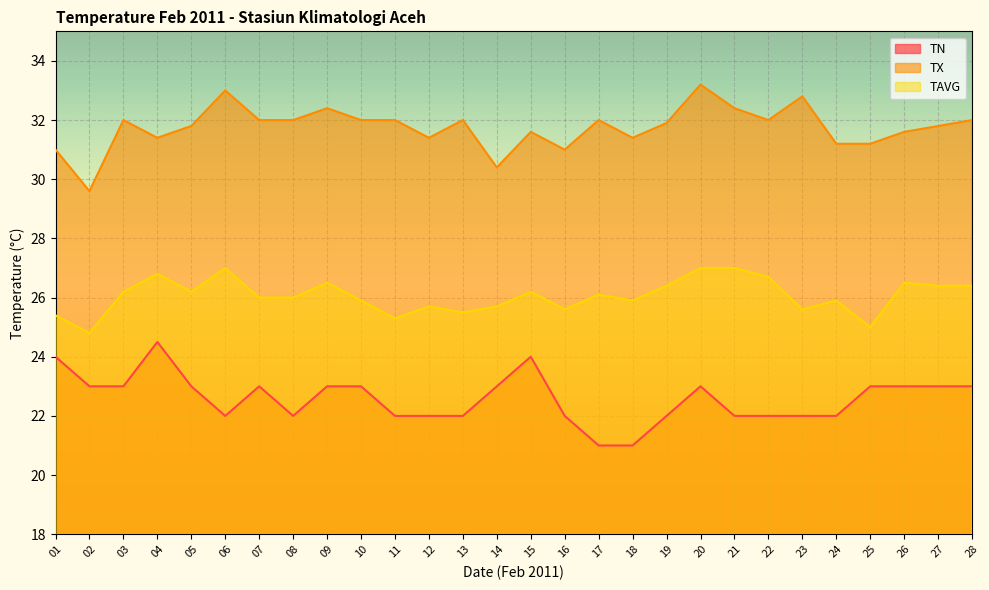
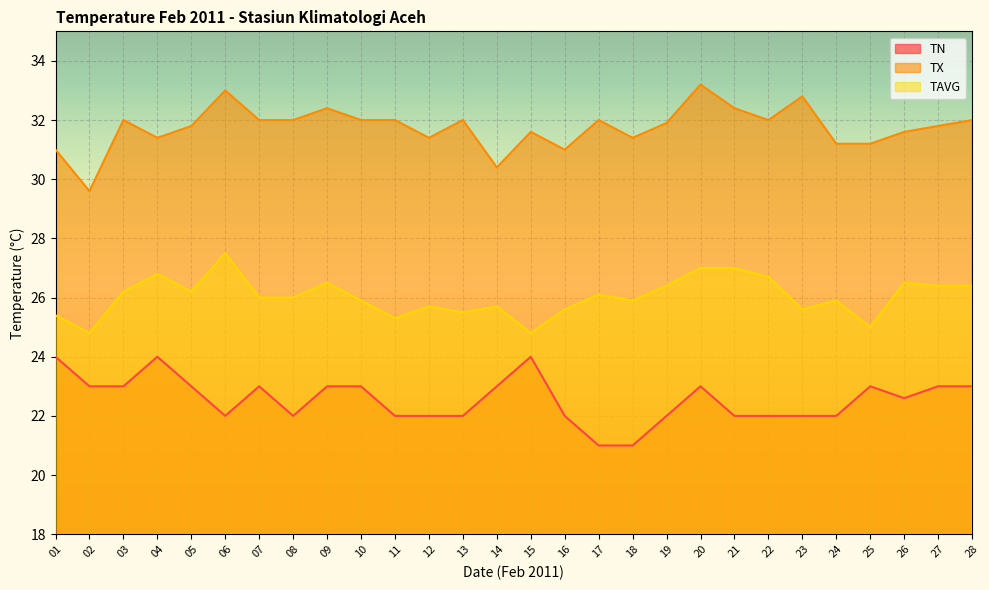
  {
    "TN": {
      "01": 24.0,
      "02": 23.0,
      "03": 23.0,
-     "04": 24.5,
+     "04": 24.0,
      "05": 23.0,
      "06": 22.0,
      "07": 23.0,
      "08": 22.0,
      "09": 23.0,
      "10": 23.0,
      "11": 22.0,
      "12": 22.0,
      "13": 22.0,
      "14": 23.0,
      "15": 24.0,
      "16": 22.0,
      "17": 21.0,
      "18": 21.0,
      "19": 22.0,
      "20": 23.0,
      "21": 22.0,
      "22": 22.0,
      "23": 22.0,
      "24": 22.0,
      "25": 23.0,
-     "26": 23.0,
+     "26": 22.6,
      "27": 23.0,
      "28": 23.0
    },
    "TX": {
      "01": 31.0,
      "02": 29.6,
      "03": 32.0,
      "04": 31.4,
      "05": 31.8,
      "06": 33.0,
      "07": 32.0,
      "08": 32.0,
      "09": 32.4,
      "10": 32.0,
      "11": 32.0,
      "12": 31.4,
      "13": 32.0,
      "14": 30.4,
      "15": 31.6,
      "16": 31.0,
      "17": 32.0,
      "18": 31.4,
      "19": 31.9,
      "20": 33.2,
      "21": 32.4,
      "22": 32.0,
      "23": 32.8,
      "24": 31.2,
      "25": 31.2,
      "26": 31.6,
      "27": 31.8,
      "28": 32.0
    },
    "TAVG": {
      "01": 25.4,
      "02": 24.8,
      "03": 26.2,
      "04": 26.8,
      "05": 26.2,
-     "06": 27.0,
+     "06": 27.5,
      "07": 26.0,
      "08": 26.0,
      "09": 26.5,
      "10": 25.9,
      "11": 25.3,
      "12": 25.7,
      "13": 25.5,
      "14": 25.7,
-     "15": 26.2,
+     "15": 24.8,
      "16": 25.6,
      "17": 26.1,
      "18": 25.9,
      "19": 26.4,
      "20": 27.0,
      "21": 27.0,
      "22": 26.7,
      "23": 25.6,
      "24": 25.9,
      "25": 25.0,
      "26": 26.5,
      "27": 26.4,
      "28": 26.4
    }
  }
